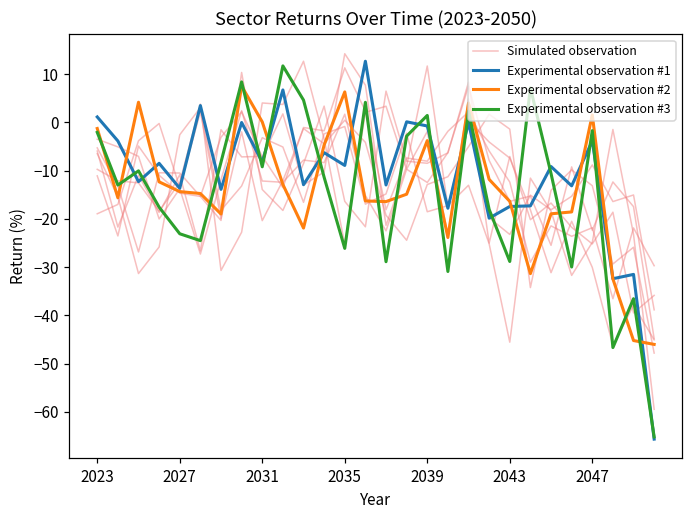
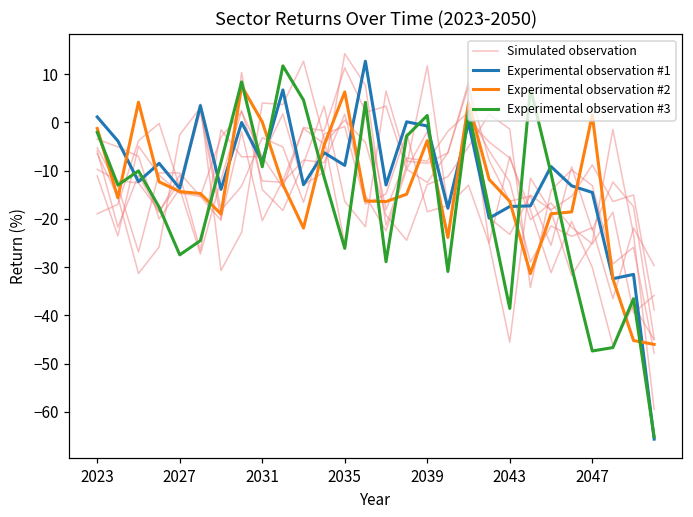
  {
    "Experimental observation #1": {
      "2023": 1,
      "2031": -8,
      "2035": -9,
      "2039": -1,
      "2043": -17,
-     "2047": -4
+     "2047": -15
    },
    "Experimental observation #2": {
      "2023": -1,
      "2031": 0,
      "2035": 6,
      "2039": -4,
      "2047": 2
    },
    "Experimental observation #3": {
      "2023": -2,
-     "2027": -23,
+     "2027": -27,
      "2031": -9,
      "2035": -26,
      "2039": 1,
-     "2043": -29,
-     "2047": -2
+     "2043": -39,
+     "2047": -47
    }
  }
